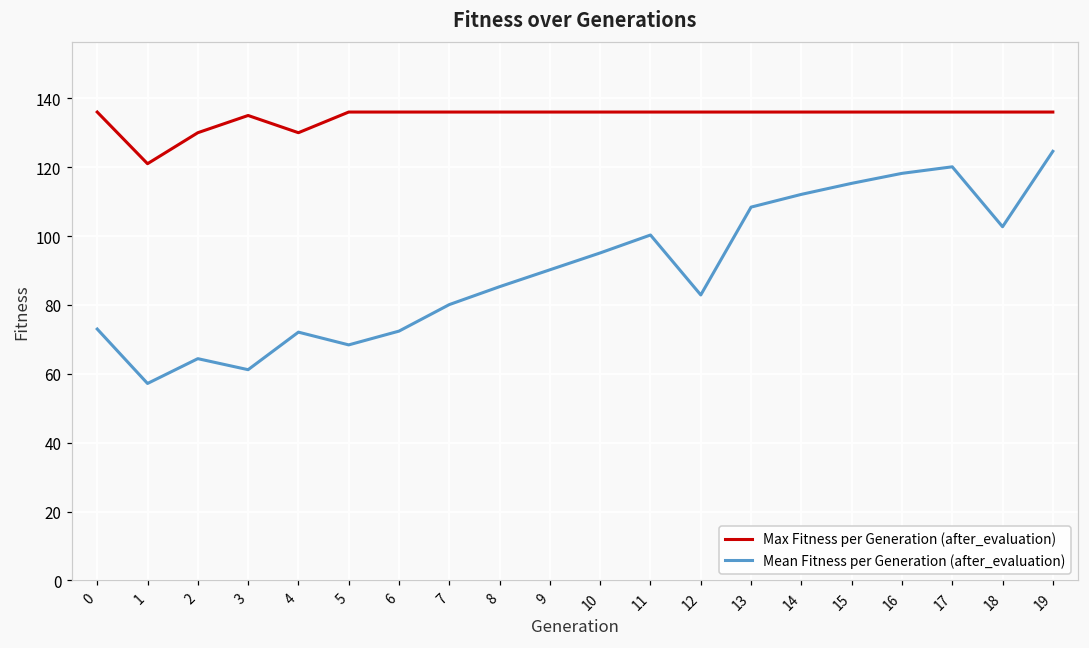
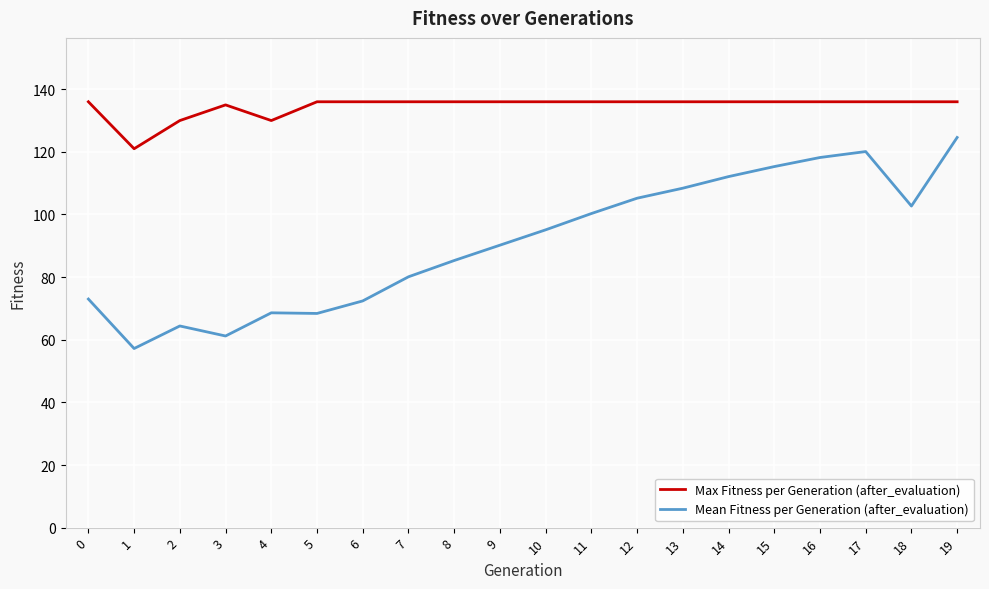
  {
    "Max Fitness per Generation (after_evaluation)": {
      "0": 136,
      "1": 121,
      "2": 130,
      "3": 135,
      "4": 130,
      "5": 136,
      "6": 136,
      "7": 136,
      "8": 136,
      "9": 136,
      "10": 136,
      "11": 136,
      "12": 136,
      "13": 136,
      "14": 136,
      "15": 136,
      "16": 136,
      "17": 136,
      "18": 136,
      "19": 136
    },
    "Mean Fitness per Generation (after_evaluation)": {
      "0": 73,
      "1": 57,
      "2": 64,
      "3": 61,
-     "4": 72,
+     "4": 69,
      "5": 68,
      "6": 72,
      "7": 80,
      "8": 85,
      "9": 90,
      "10": 95,
      "11": 100,
-     "12": 83,
+     "12": 105,
      "13": 108,
      "14": 112,
      "15": 115,
      "16": 118,
      "17": 120,
      "18": 103,
      "19": 125
    }
  }
